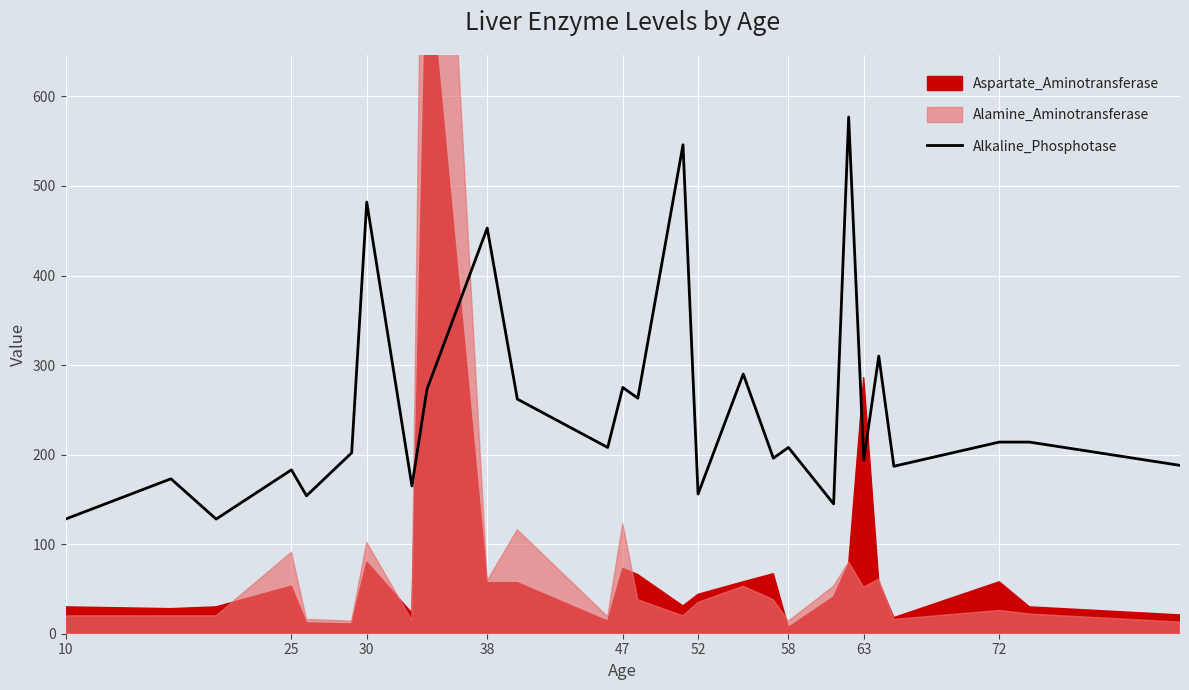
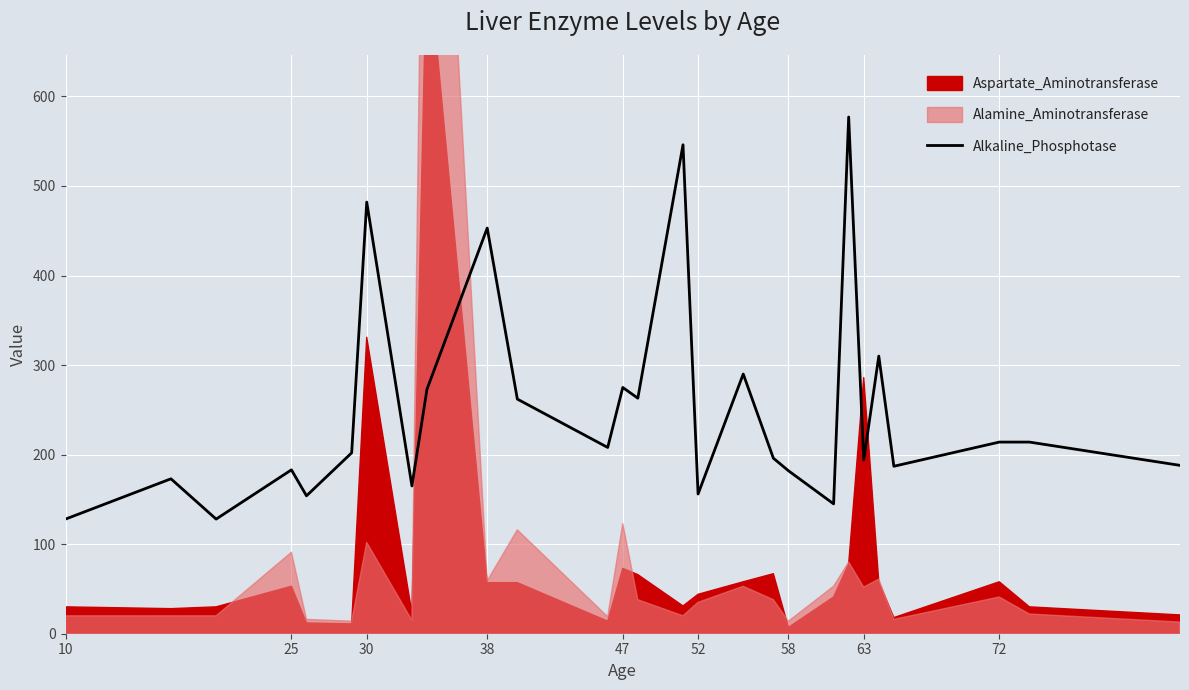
  {
    "Alkaline_Phosphotase": {
      "10": 130,
      "25": 180,
      "30": 480,
      "38": 450,
      "47": 280,
      "52": 160,
-     "58": 210,
+     "58": 180,
      "63": 190,
      "72": 210
    },
    "Aspartate_Aminotransferase": {
-     "30": 80,
+     "30": 330,
      "63": 290
    },
    "Alamine_Aminotransferase": {
-     "72": 30
+     "72": 40
    }
  }
